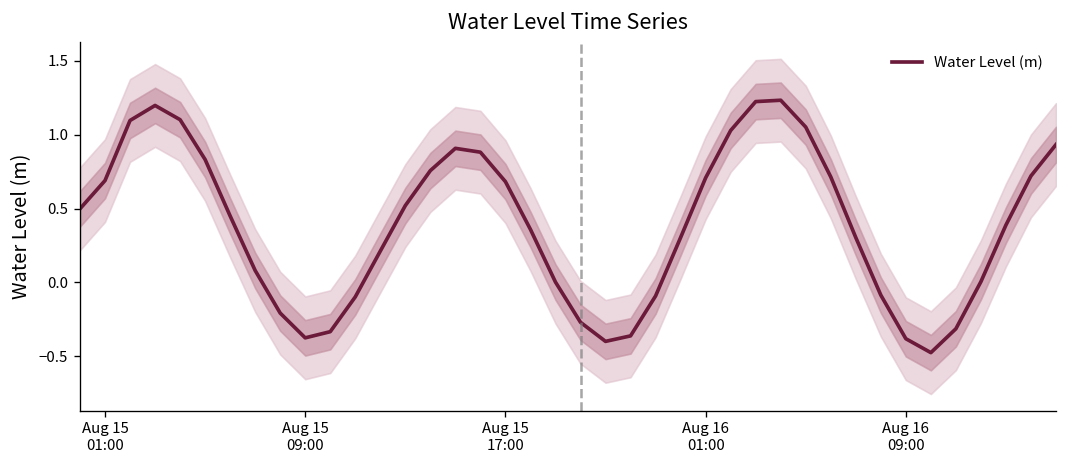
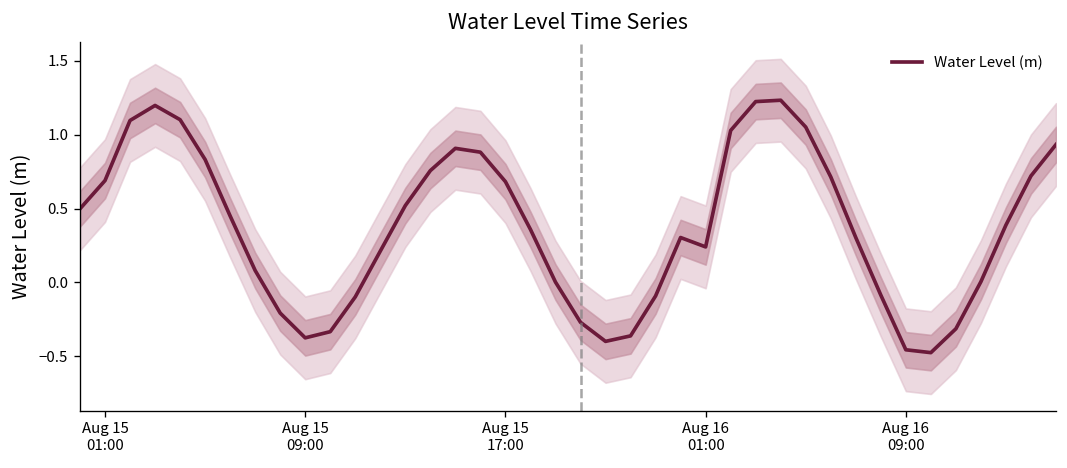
  {
    "Water Level (m)": {
      "Aug 15 01:00": 0.69,
      "Aug 15 09:00": -0.38,
      "Aug 15 17:00": 0.68,
-     "Aug 16 01:00": 0.71,
-     "Aug 16 09:00": -0.38
+     "Aug 16 01:00": 0.24,
+     "Aug 16 09:00": -0.46
    }
  }
